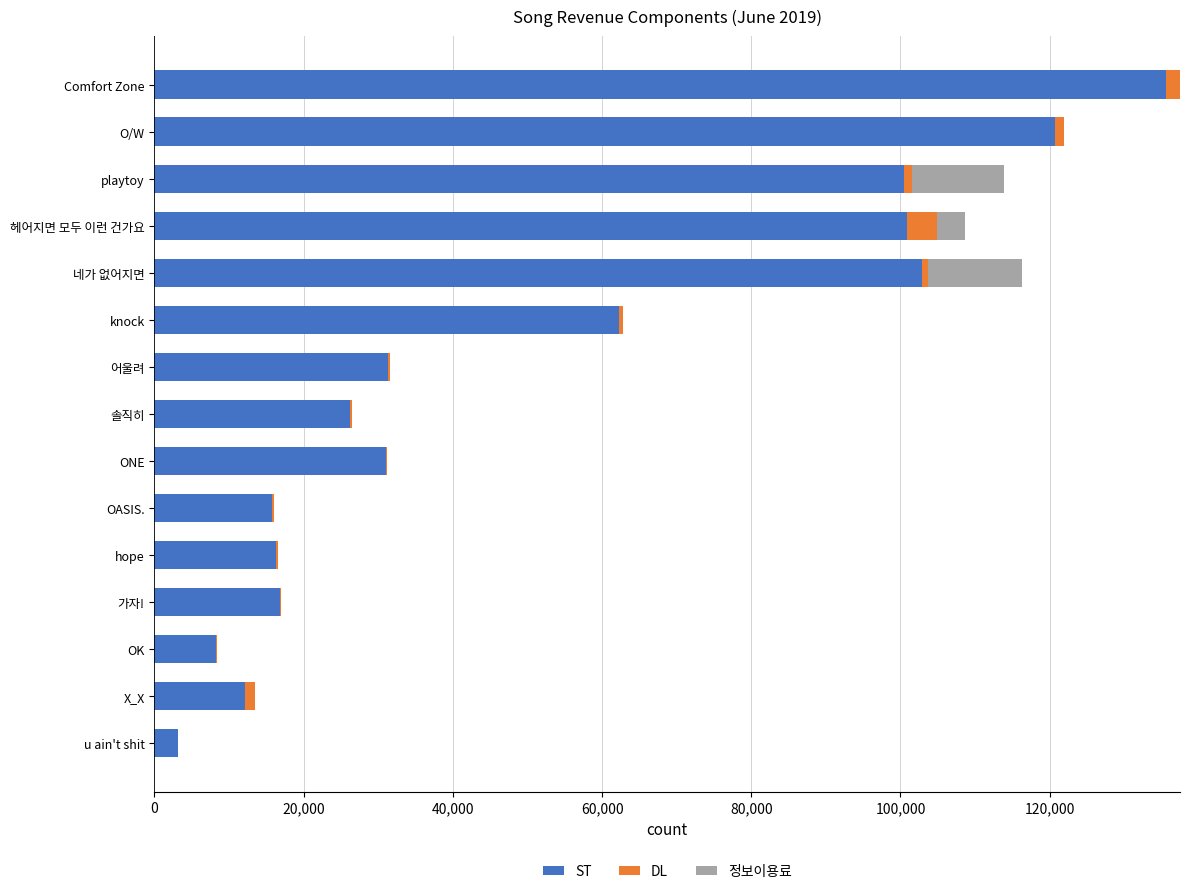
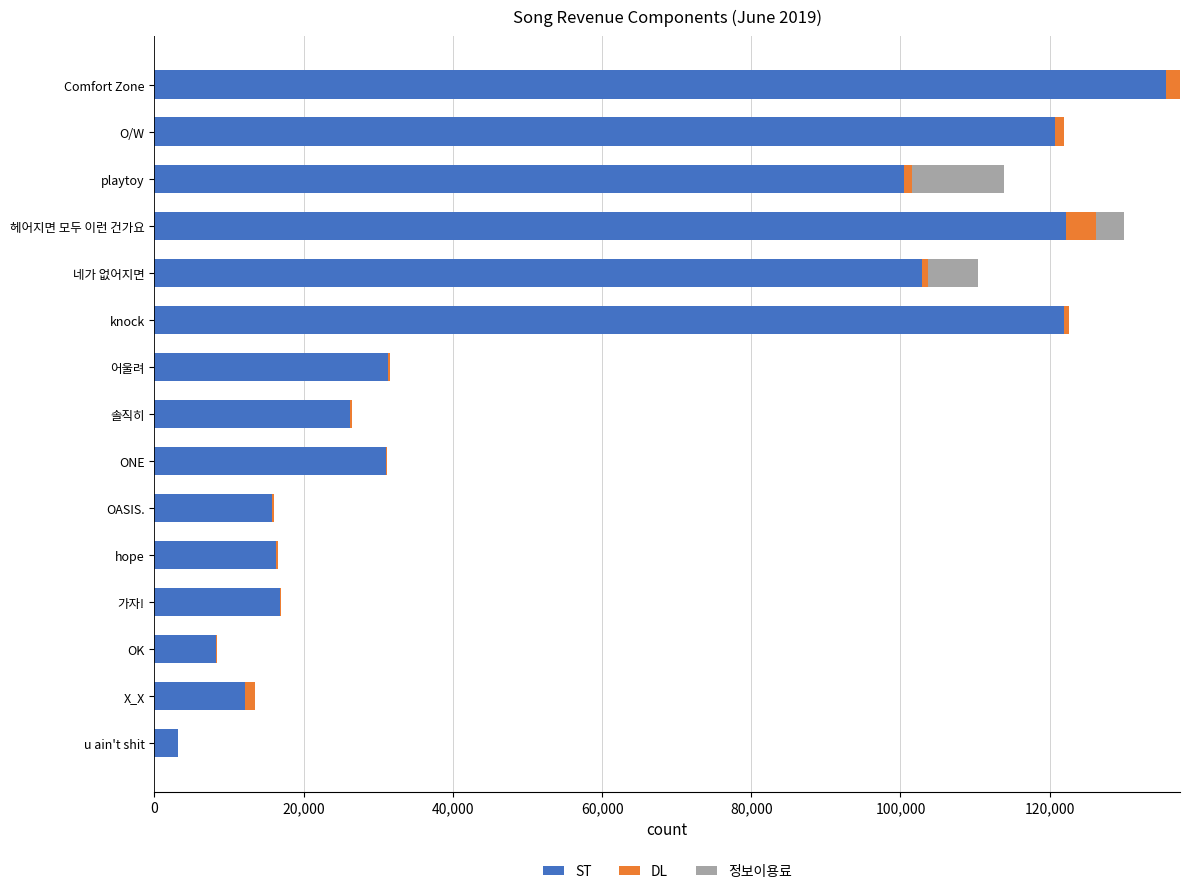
  {
    "ST": {
      "Comfort Zone": "136,000",
      "O/W": "121,000",
      "playtoy": "101,000",
-     "헤어지면 모두 이런 건가요": "101,000",
+     "헤어지면 모두 이런 건가요": "122,000",
      "네가 없어지면": "103,000",
-     "knock": "62,000",
+     "knock": "122,000",
      "어울려": "31,000",
      "솔직히": "26,000",
      "ONE": "31,000",
      "OASIS.": "16,000",
      "hope": "16,000",
      "가자!": "17,000",
      "OK": "8,000",
      "X_X": "12,000",
      "u ain't shit": "3,000"
    },
    "DL": {
      "Comfort Zone": "2,000",
      "O/W": "1,000",
      "playtoy": "1,000",
      "헤어지면 모두 이런 건가요": "4,000",
      "네가 없어지면": "1,000",
      "knock": "1,000",
      "어울려": "0",
      "솔직히": "0",
      "X_X": "1,000"
    },
    "정보이용료": {
      "Comfort Zone": "0",
      "O/W": "0",
      "playtoy": "12,000",
      "헤어지면 모두 이런 건가요": "4,000",
-     "네가 없어지면": "13,000",
+     "네가 없어지면": "7,000",
      "knock": "0",
      "어울려": "0",
      "솔직히": "0",
      "ONE": "0",
      "OASIS.": "0",
      "hope": "0",
      "가자!": "0",
      "OK": "0",
      "X_X": "0",
      "u ain't shit": "0"
    }
  }
